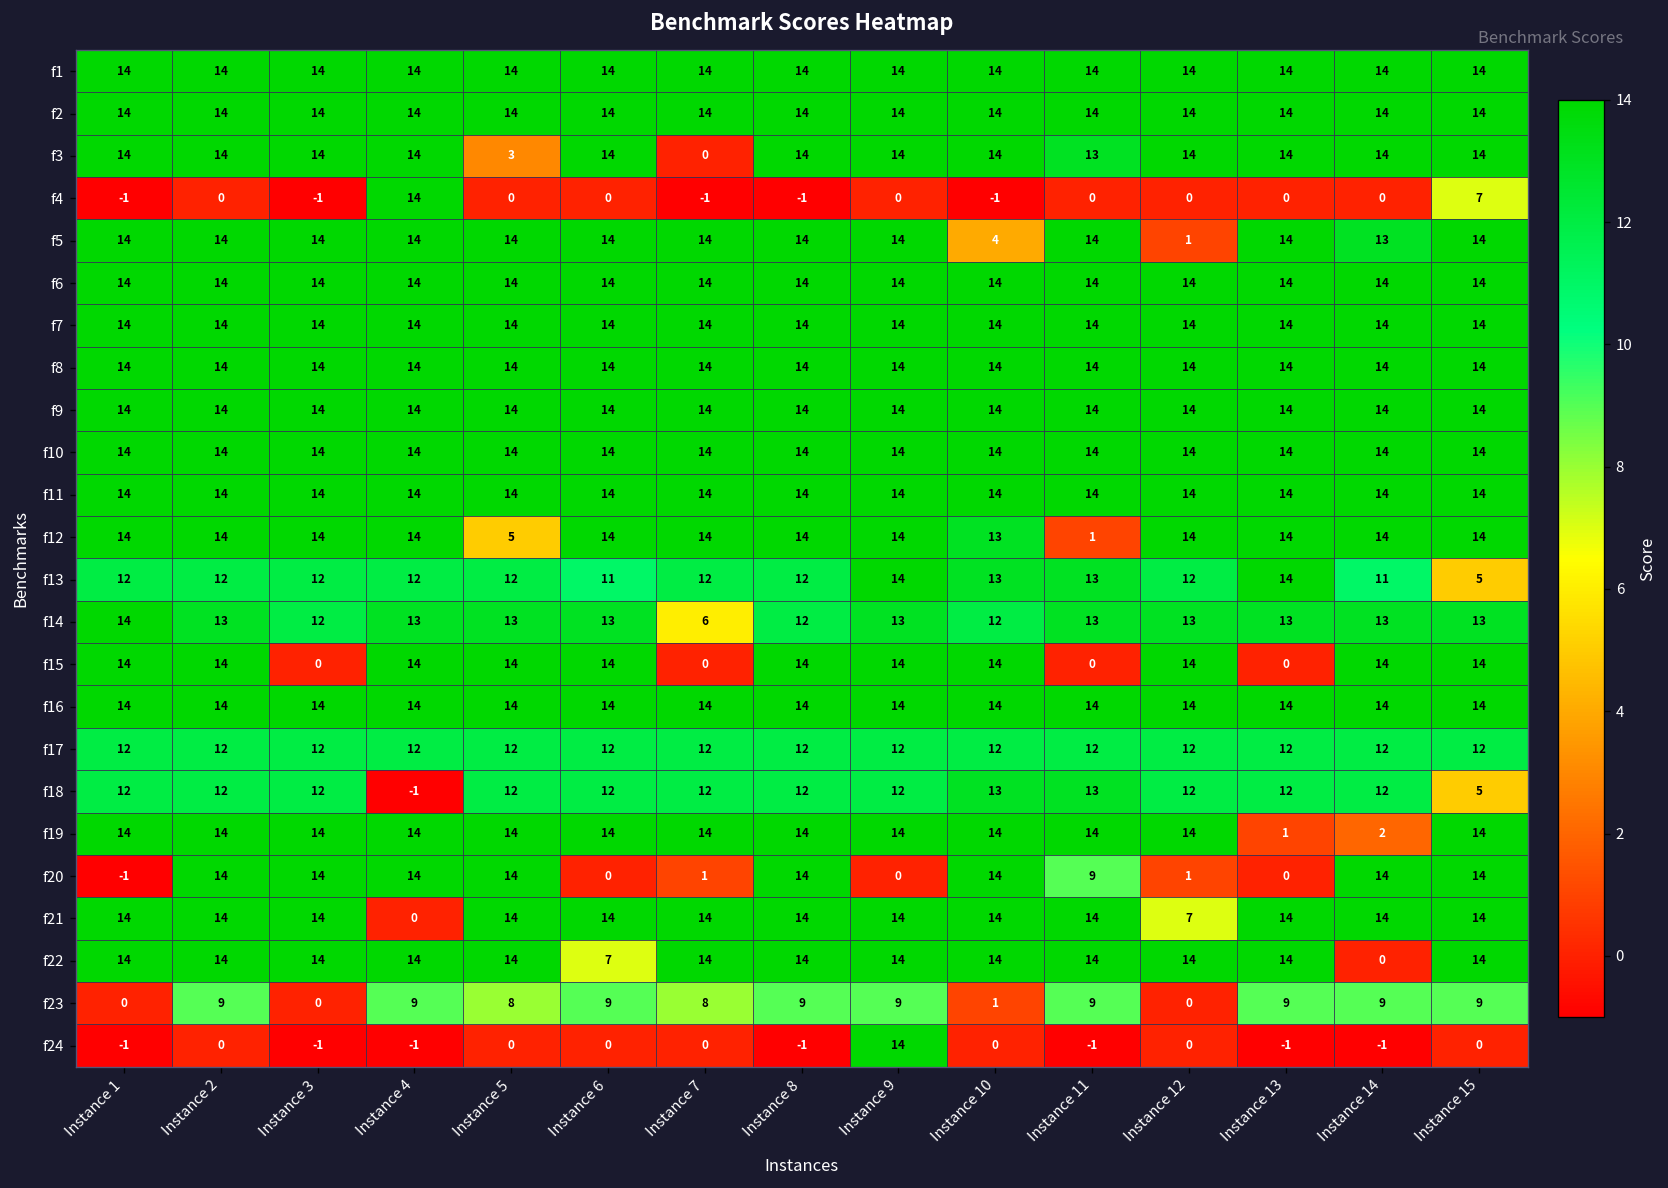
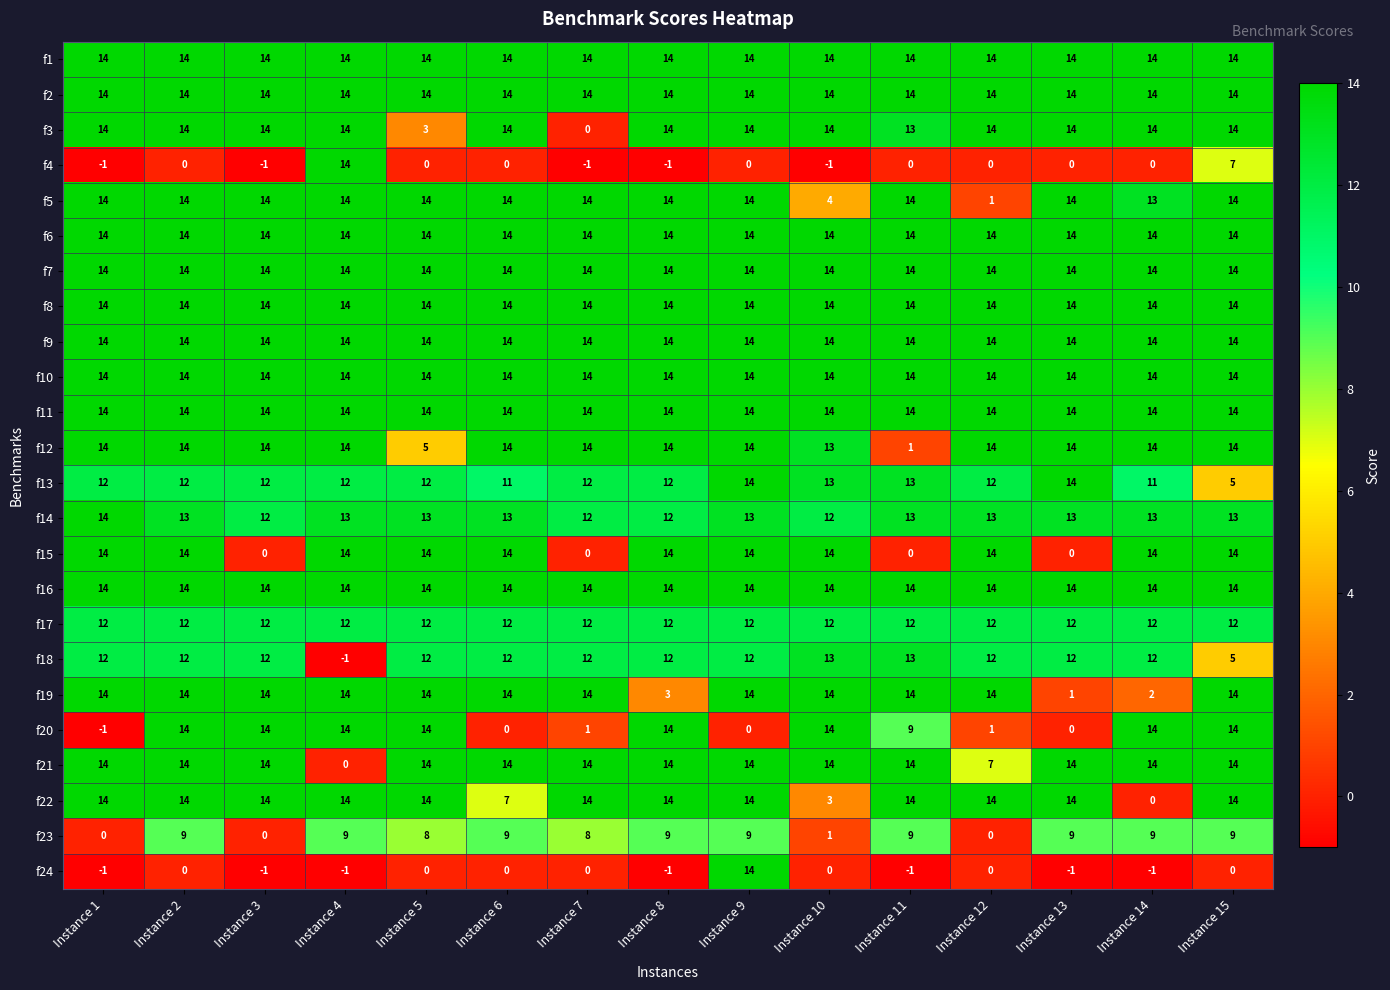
  {
    "f14": {
      "Instance 1": 14,
      "Instance 2": 13,
      "Instance 3": 12,
      "Instance 4": 13,
      "Instance 5": 13,
      "Instance 6": 13,
-     "Instance 7": 6,
+     "Instance 7": 12,
      "Instance 8": 12,
      "Instance 9": 13,
      "Instance 10": 12,
      "Instance 11": 13,
      "Instance 12": 13,
      "Instance 13": 13,
      "Instance 14": 13,
      "Instance 15": 13
    },
    "f19": {
      "Instance 1": 14,
      "Instance 2": 14,
      "Instance 3": 14,
      "Instance 4": 14,
      "Instance 5": 14,
      "Instance 6": 14,
      "Instance 7": 14,
-     "Instance 8": 14,
+     "Instance 8": 3,
      "Instance 9": 14,
      "Instance 10": 14,
      "Instance 11": 14,
      "Instance 12": 14,
      "Instance 13": 1,
      "Instance 14": 2,
      "Instance 15": 14
    },
    "f22": {
      "Instance 1": 14,
      "Instance 2": 14,
      "Instance 3": 14,
      "Instance 4": 14,
      "Instance 5": 14,
      "Instance 6": 7,
      "Instance 7": 14,
      "Instance 8": 14,
      "Instance 9": 14,
-     "Instance 10": 14,
+     "Instance 10": 3,
      "Instance 11": 14,
      "Instance 12": 14,
      "Instance 13": 14,
      "Instance 14": 0,
      "Instance 15": 14
    }
  }
